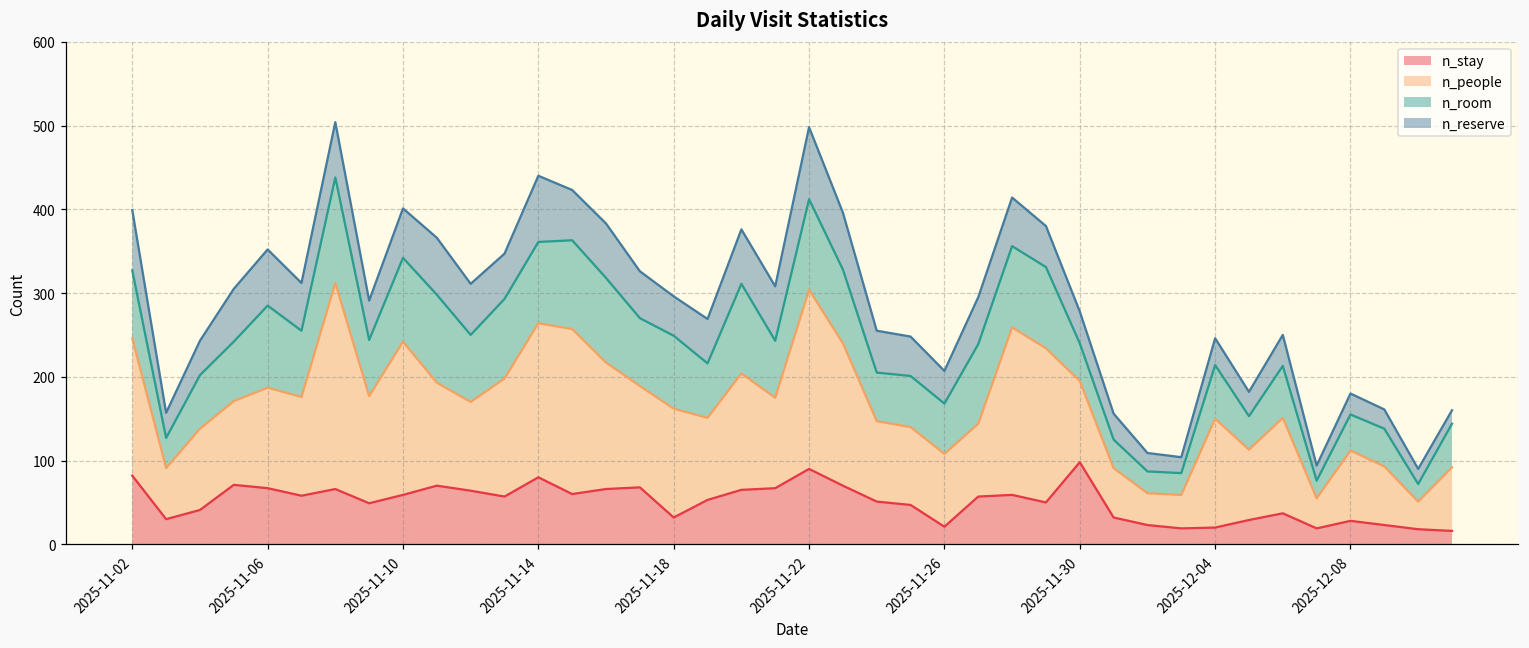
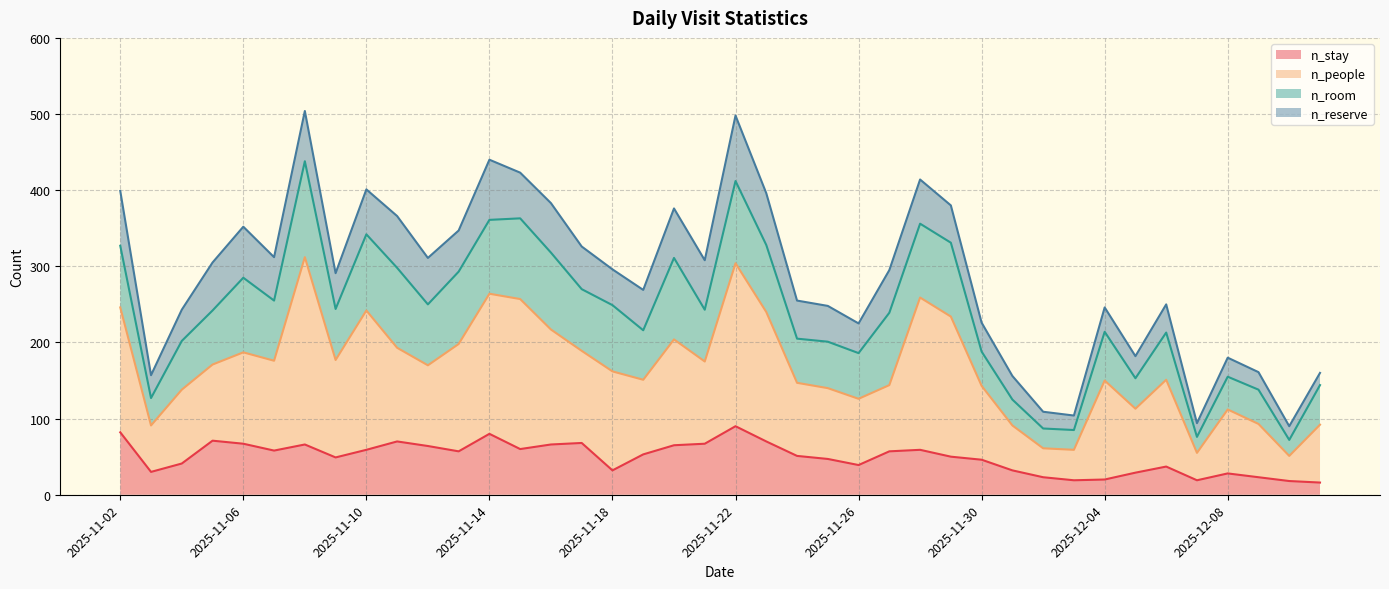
  {
    "n_stay": {
      "2025-11-02": 80,
      "2025-11-06": 70,
      "2025-11-10": 60,
      "2025-11-14": 80,
      "2025-11-18": 30,
      "2025-11-22": 90,
-     "2025-11-26": 20,
-     "2025-11-30": 100,
+     "2025-11-26": 40,
+     "2025-11-30": 50,
      "2025-12-04": 20,
      "2025-12-08": 30
    },
    "n_people": {
      "2025-11-02": 160,
      "2025-11-06": 120,
      "2025-11-10": 180,
      "2025-11-14": 180,
      "2025-11-18": 130,
      "2025-11-22": 210,
      "2025-11-26": 90,
      "2025-11-30": 100,
      "2025-12-04": 130,
      "2025-12-08": 80
    }
  }
